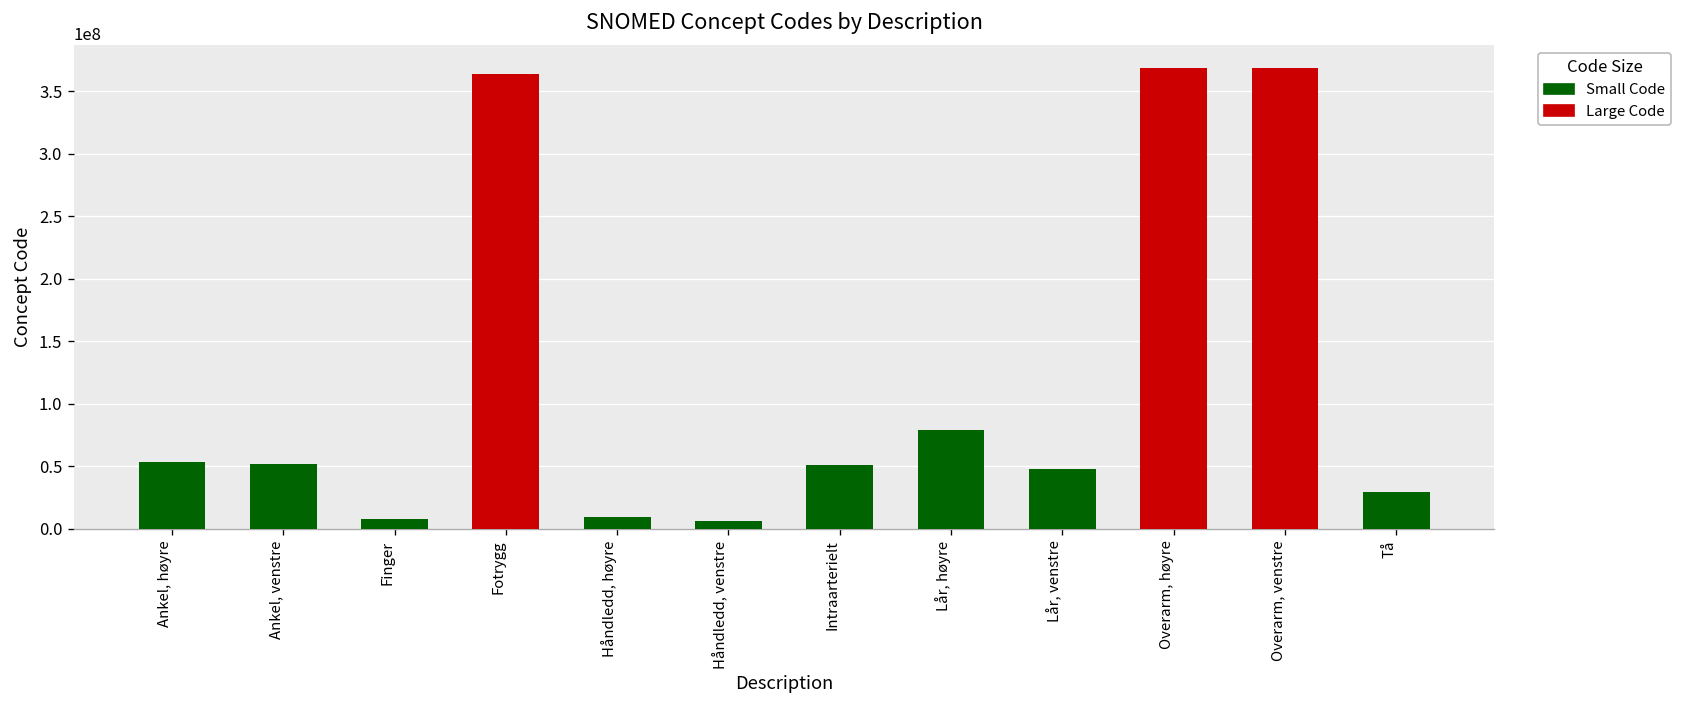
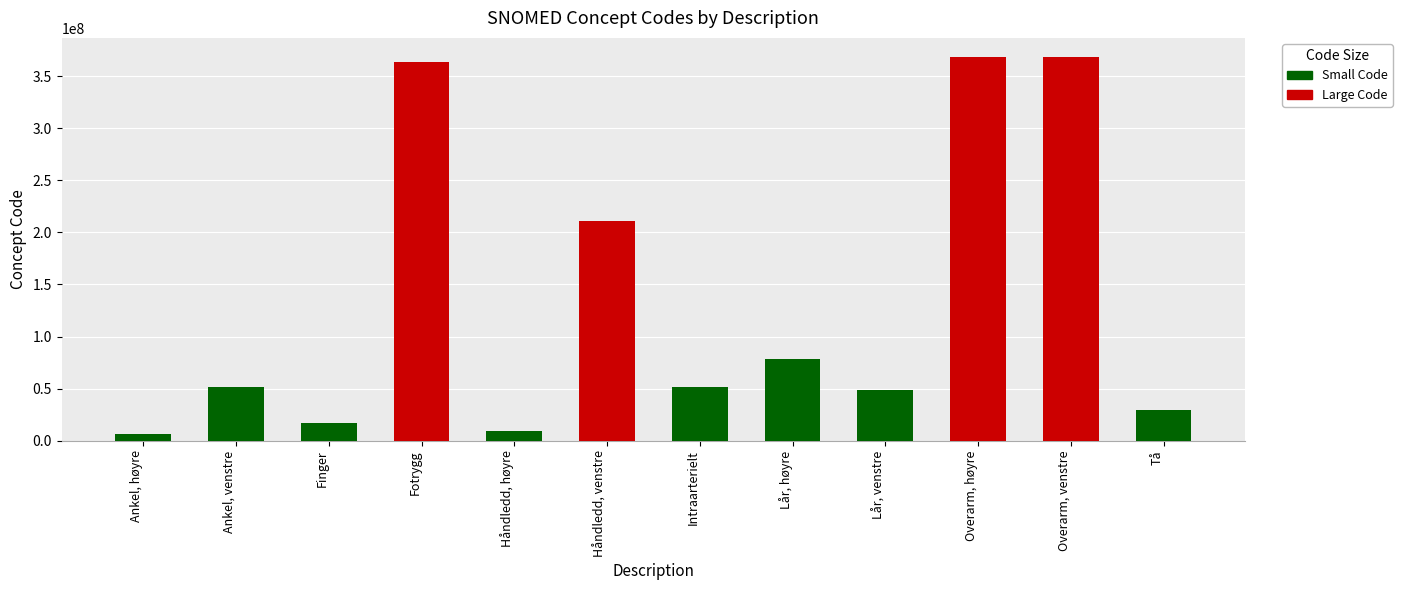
  {
-   "Ankel, høyre": 53000000,
+   "Ankel, høyre": 7000000,
    "Ankel, venstre": 52000000,
-   "Finger": 8000000,
+   "Finger": 17000000,
    "Fotrygg": 364000000,
    "Håndledd, høyre": 10000000,
-   "Håndledd, venstre": 6000000,
+   "Håndledd, venstre": 210000000,
    "Intraarterielt": 51000000,
    "Lår, høyre": 79000000,
    "Lår, venstre": 48000000,
    "Overarm, høyre": 368000000,
    "Overarm, venstre": 368000000,
    "Tå": 30000000
  }
